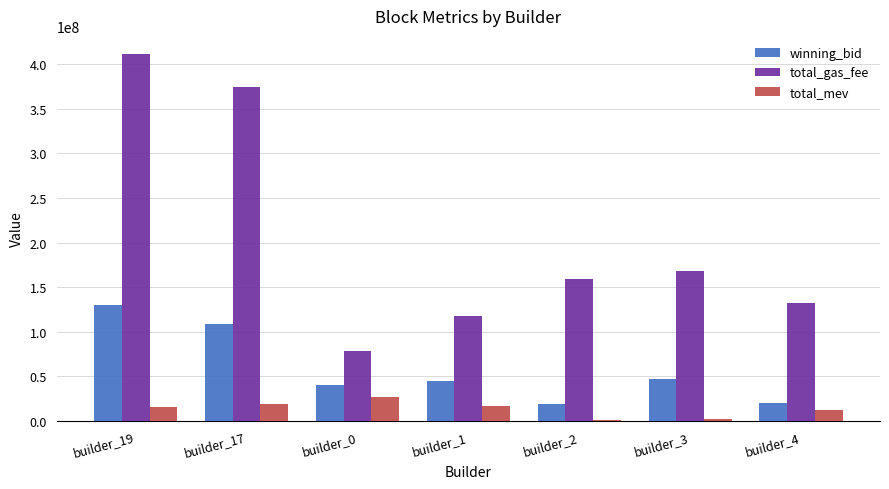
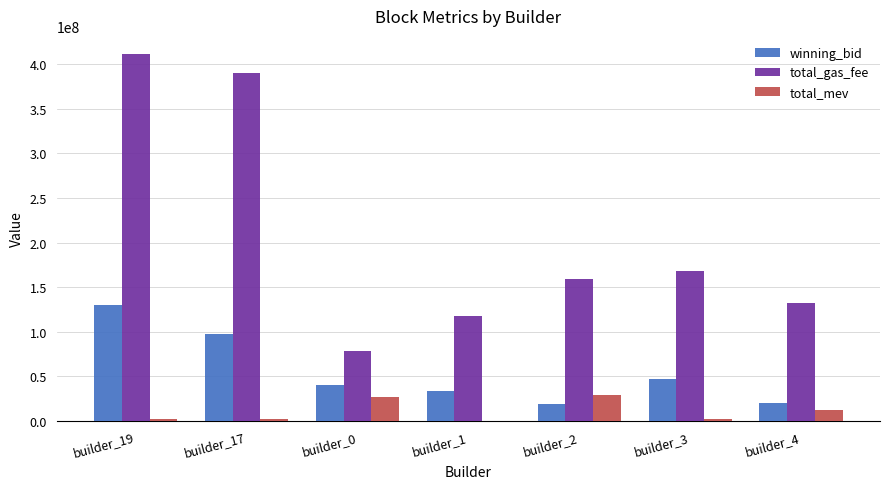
  {
    "winning_bid": {
      "builder_19": 130000000,
-     "builder_17": 110000000,
+     "builder_17": 100000000,
      "builder_0": 40000000,
-     "builder_1": 50000000,
+     "builder_1": 30000000,
      "builder_2": 20000000,
      "builder_3": 50000000,
      "builder_4": 20000000
    },
    "total_gas_fee": {
      "builder_19": 410000000,
-     "builder_17": 370000000,
+     "builder_17": 390000000,
      "builder_0": 80000000,
      "builder_1": 120000000,
      "builder_2": 160000000,
      "builder_3": 170000000,
      "builder_4": 130000000
    },
    "total_mev": {
-     "builder_19": 20000000,
-     "builder_17": 20000000,
+     "builder_19": 0,
+     "builder_17": 0,
      "builder_0": 30000000,
-     "builder_1": 20000000,
-     "builder_2": 0,
+     "builder_1": 0,
+     "builder_2": 30000000,
      "builder_4": 10000000
    }
  }
